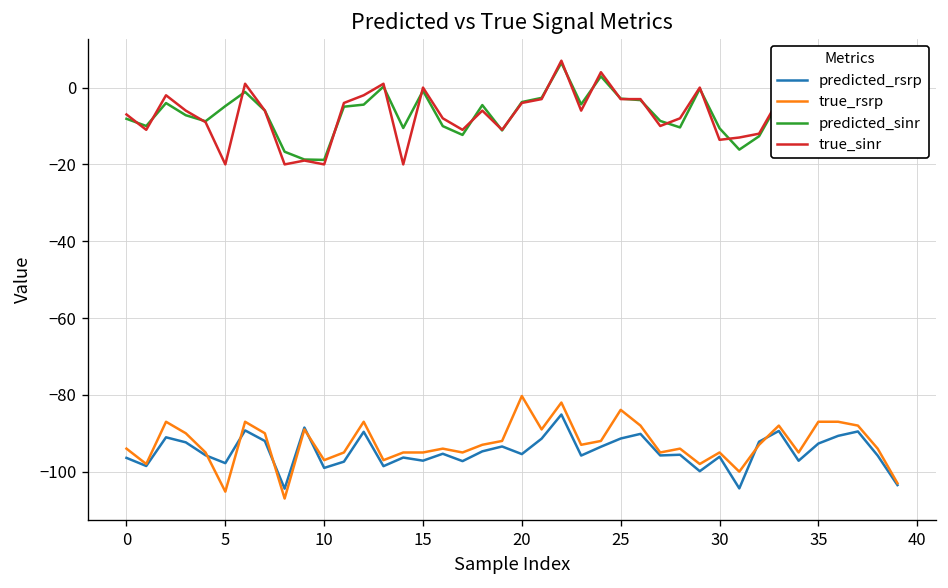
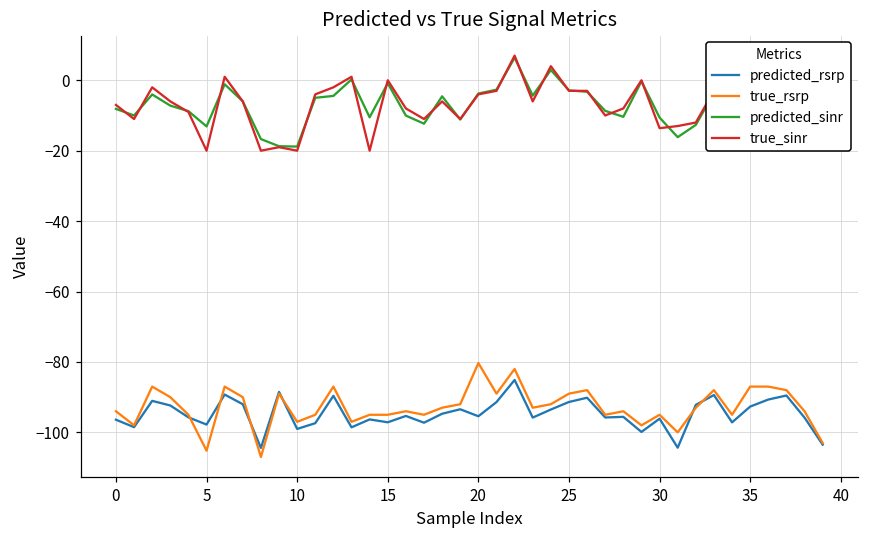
  {
    "predicted_rsrp": {
      "0": -96,
      "5": -98,
      "10": -99,
      "15": -97,
      "20": -95,
      "25": -91,
      "30": -96,
      "35": -93
    },
    "true_rsrp": {
      "0": -94,
      "5": -105,
      "10": -97,
      "15": -95,
      "20": -80,
-     "25": -84,
+     "25": -89,
      "30": -95,
      "35": -87
    },
    "predicted_sinr": {
      "0": -8,
-     "5": -5,
+     "5": -13,
      "10": -19,
      "15": -1,
      "30": -11
    },
    "true_sinr": {
      "0": -7,
      "5": -20,
      "10": -20,
      "15": 0,
      "30": -14
    }
  }
